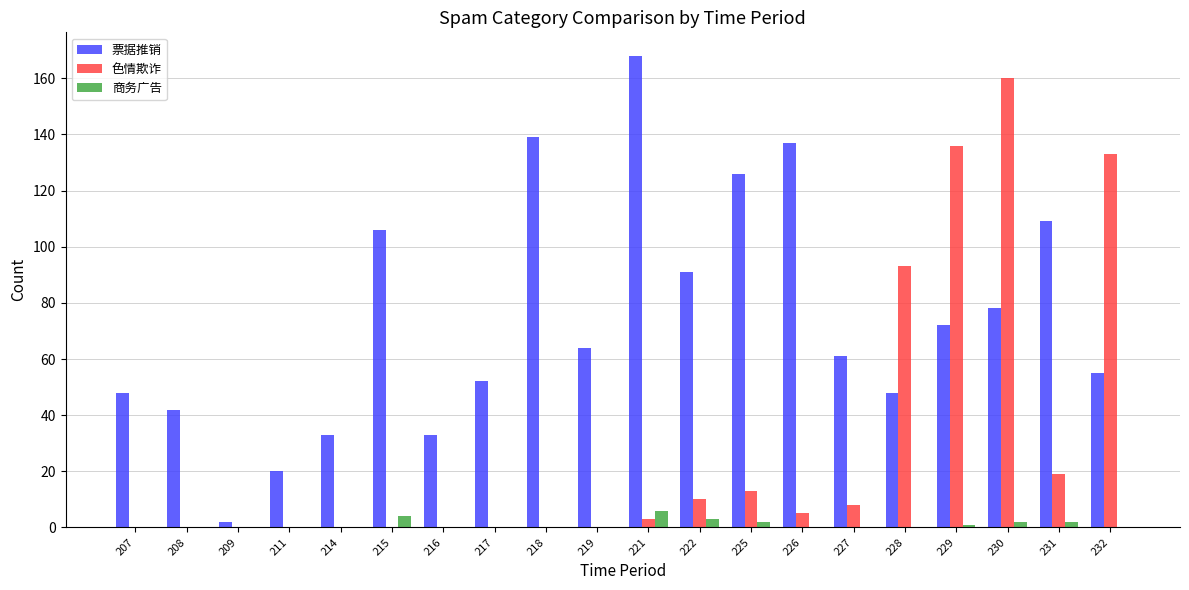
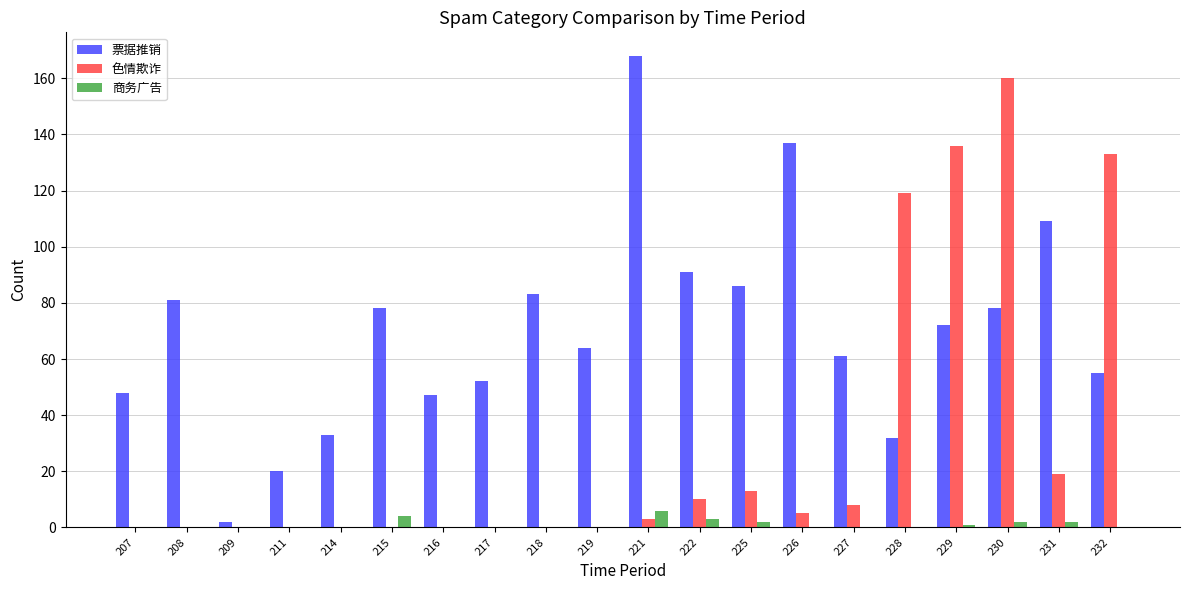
  {
    "票据推销": {
      "207": 48,
-     "208": 42,
+     "208": 81,
      "209": 2,
      "211": 20,
      "214": 33,
-     "215": 106,
-     "216": 33,
+     "215": 78,
+     "216": 47,
      "217": 52,
-     "218": 139,
+     "218": 83,
      "219": 64,
      "221": 168,
      "222": 91,
-     "225": 126,
+     "225": 86,
      "226": 137,
      "227": 61,
-     "228": 48,
+     "228": 32,
      "229": 72,
      "230": 78,
      "231": 109,
      "232": 55
    },
    "色情欺诈": {
      "207": 0,
      "208": 0,
      "209": 0,
      "211": 0,
      "214": 0,
      "215": 0,
      "216": 0,
      "217": 0,
      "218": 0,
      "219": 0,
      "221": 3,
      "222": 10,
      "225": 13,
      "226": 5,
      "227": 8,
-     "228": 93,
+     "228": 119,
      "229": 136,
      "230": 160,
      "231": 19,
      "232": 133
    },
    "商务广告": {
      "207": 0,
      "208": 0,
      "209": 0,
      "211": 0,
      "214": 0,
      "215": 4,
      "216": 0,
      "217": 0,
      "218": 0,
      "219": 0,
      "221": 6,
      "222": 3,
      "225": 2,
      "226": 0,
      "227": 0,
      "228": 0,
      "229": 1,
      "230": 2,
      "231": 2,
      "232": 0
    }
  }
